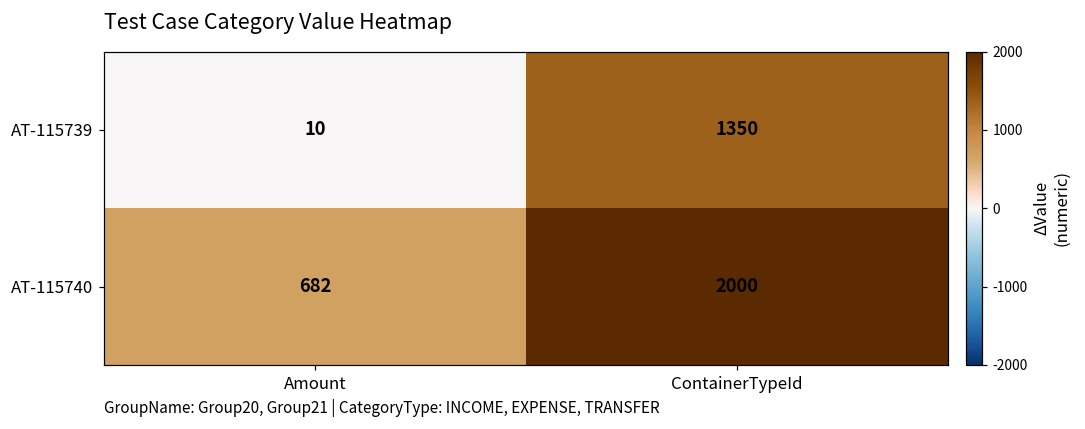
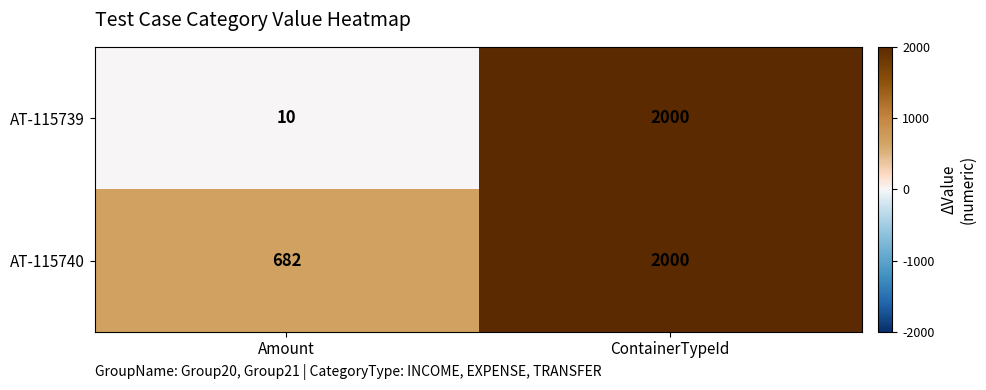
  {
    "AT-115739": {
      "Amount": 10,
-     "ContainerTypeId": 1350
+     "ContainerTypeId": 2000
    },
    "AT-115740": {
      "Amount": 682,
      "ContainerTypeId": 2000
    }
  }
